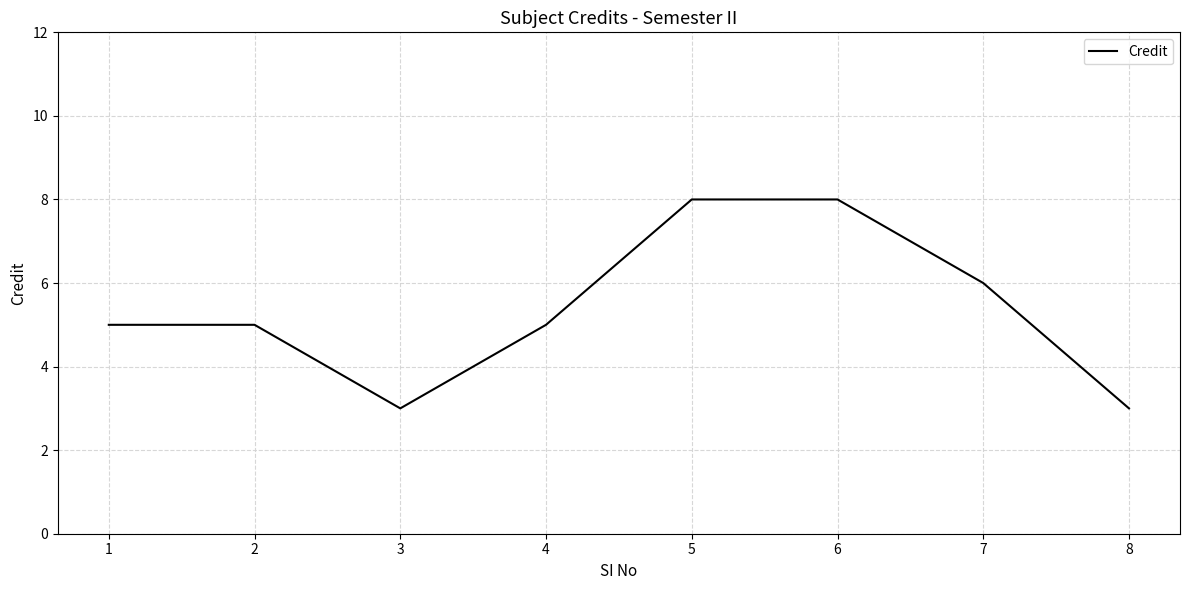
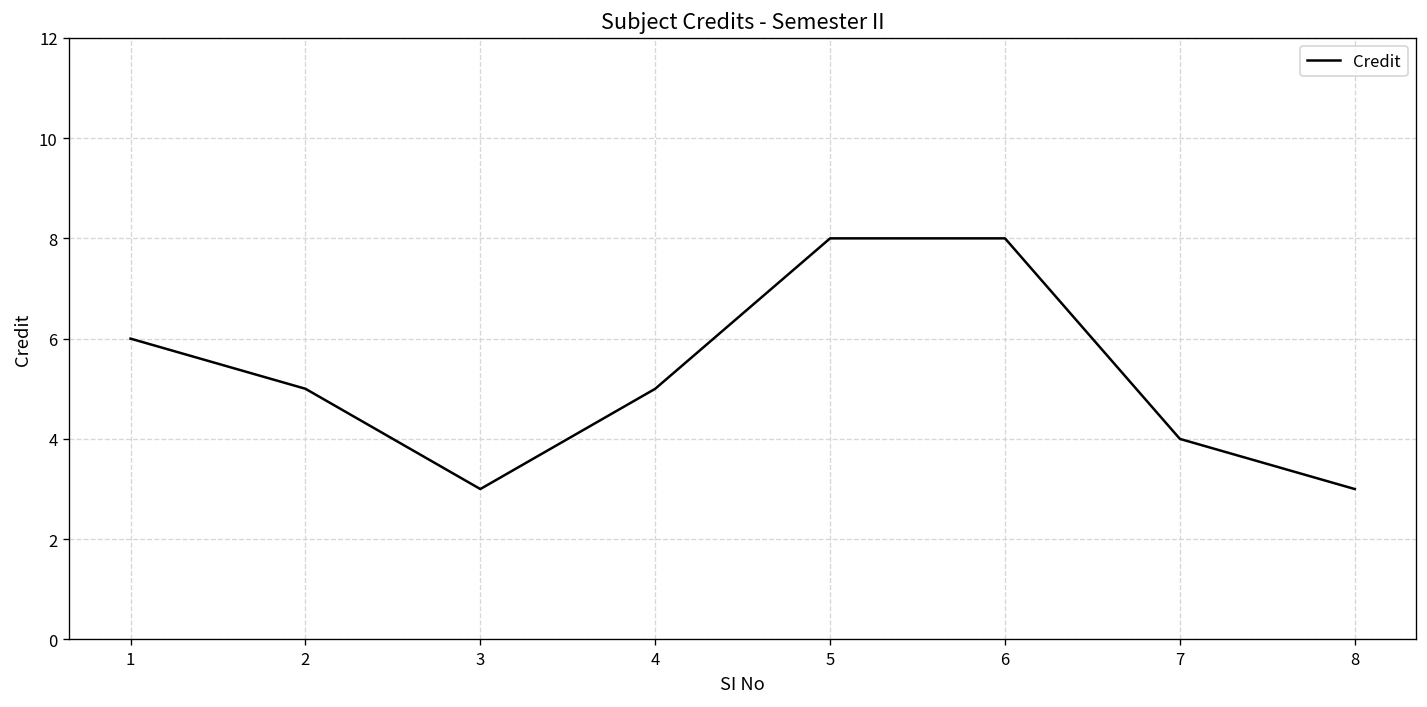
  {
-   "1": 5,
+   "1": 6,
    "2": 5,
    "3": 3,
    "4": 5,
    "5": 8,
    "6": 8,
-   "7": 6,
+   "7": 4,
    "8": 3
  }
